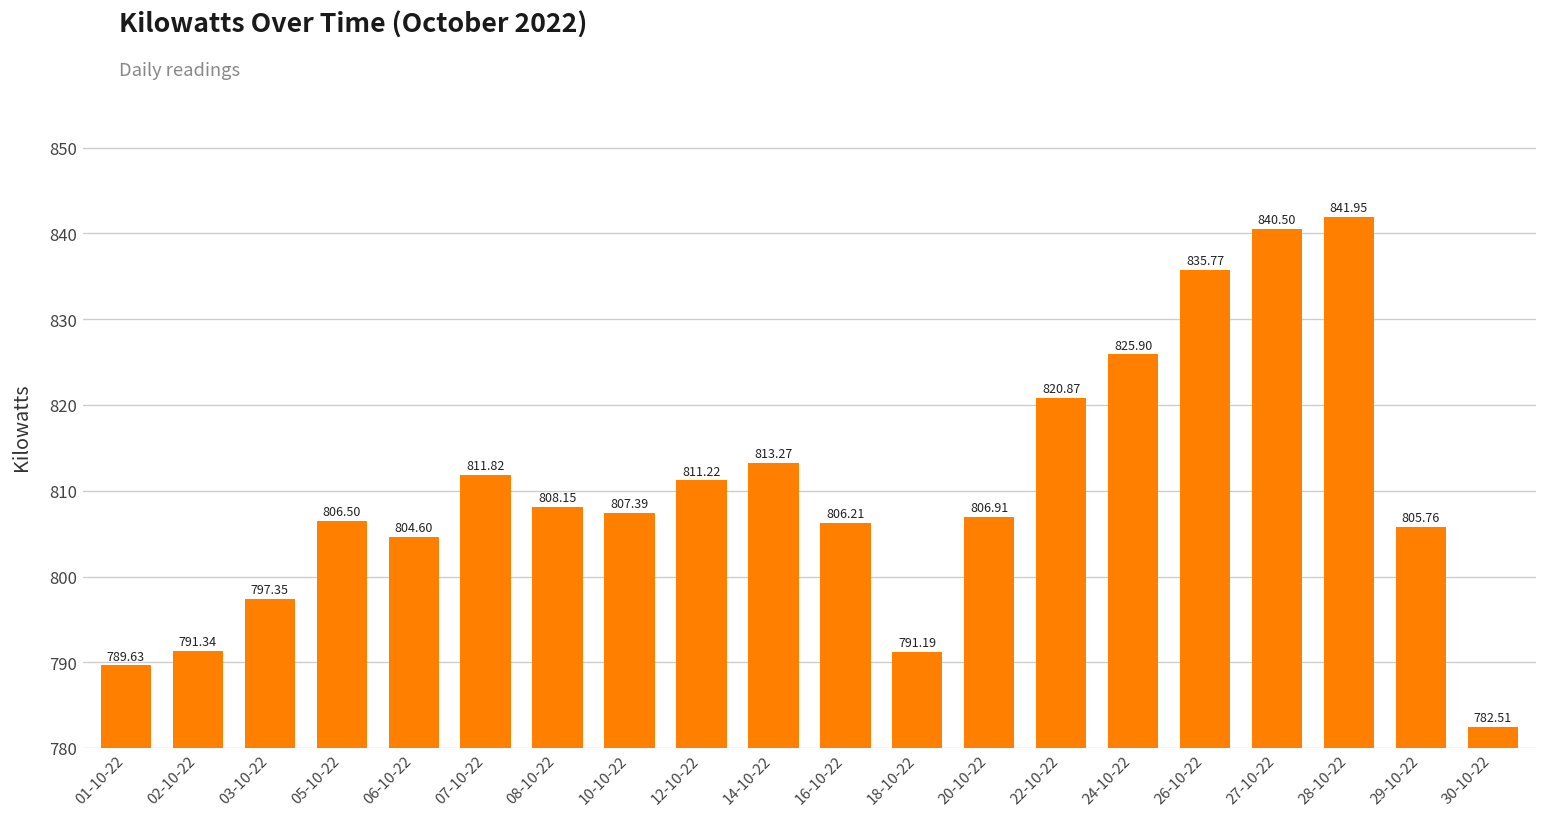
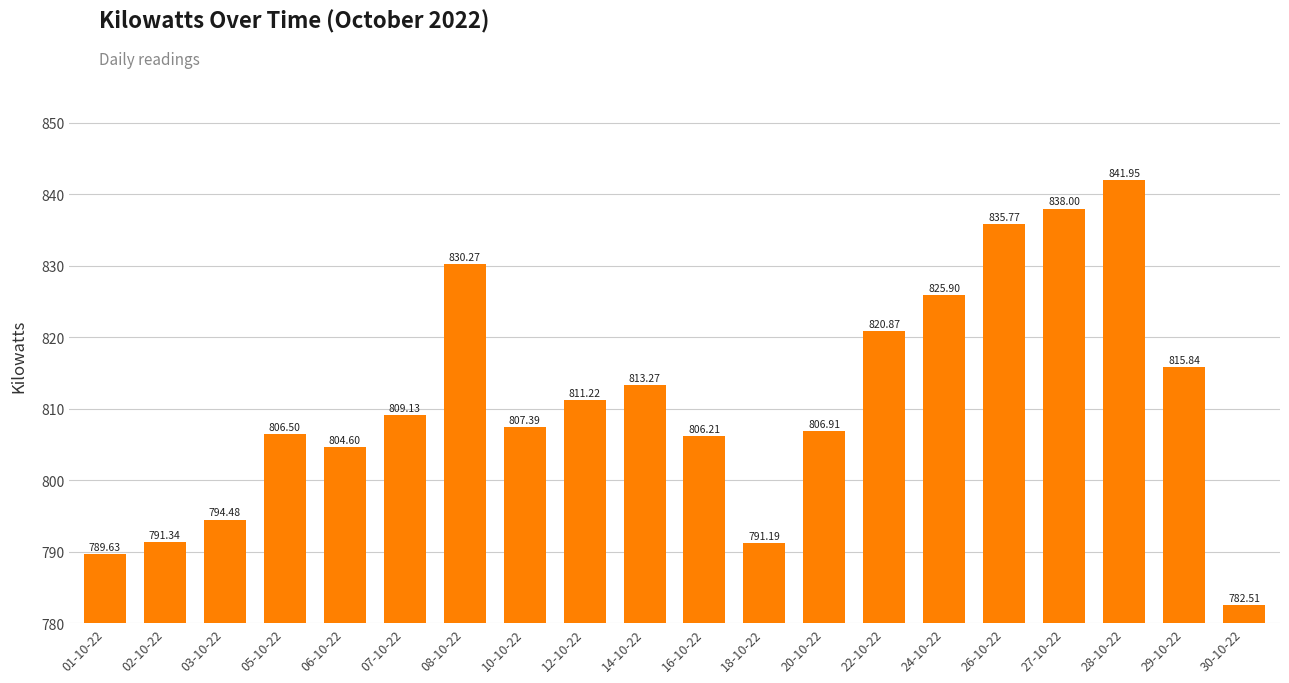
  {
    "01-10-22": 789.63,
    "02-10-22": 791.34,
-   "03-10-22": 797.35,
+   "03-10-22": 794.48,
    "05-10-22": 806.50,
    "06-10-22": 804.60,
-   "07-10-22": 811.82,
-   "08-10-22": 808.15,
+   "07-10-22": 809.13,
+   "08-10-22": 830.27,
    "10-10-22": 807.39,
    "12-10-22": 811.22,
    "14-10-22": 813.27,
    "16-10-22": 806.21,
    "18-10-22": 791.19,
    "20-10-22": 806.91,
    "22-10-22": 820.87,
    "24-10-22": 825.90,
    "26-10-22": 835.77,
-   "27-10-22": 840.50,
+   "27-10-22": 838.00,
    "28-10-22": 841.95,
-   "29-10-22": 805.76,
+   "29-10-22": 815.84,
    "30-10-22": 782.51
  }
